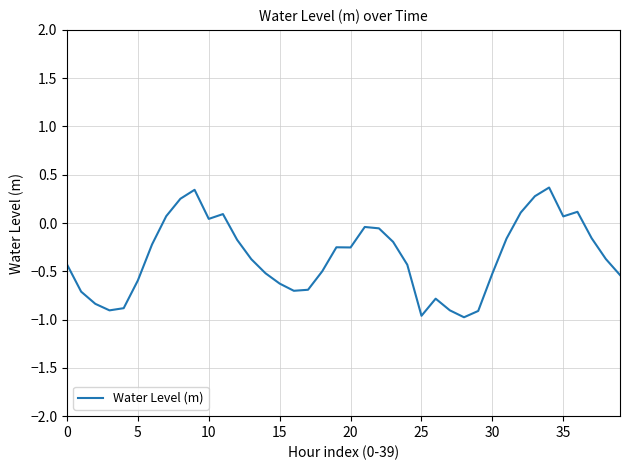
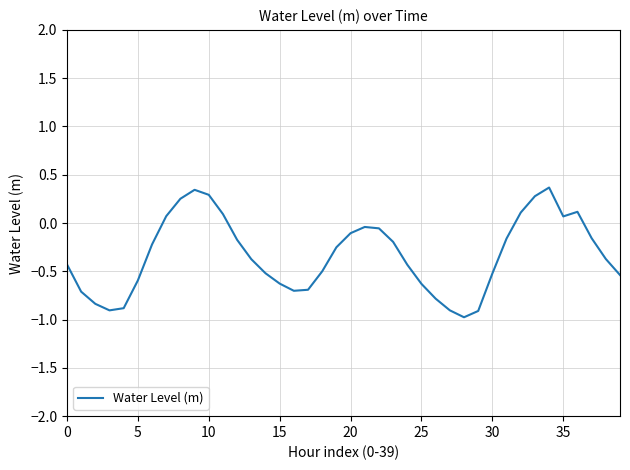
  {
    "0": -0.4,
    "5": -0.6,
-   "10": 0.0,
+   "10": 0.3,
    "15": -0.6,
-   "20": -0.3,
-   "25": -1.0,
+   "20": -0.1,
+   "25": -0.6,
    "30": -0.5,
    "35": 0.1
  }
